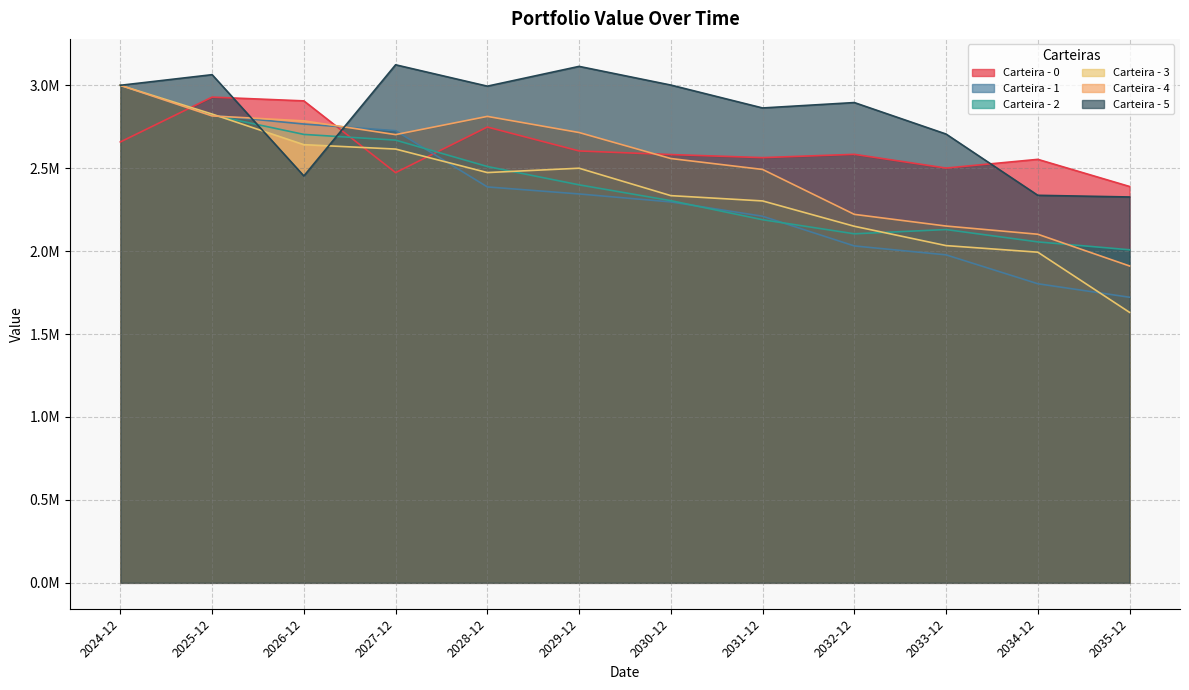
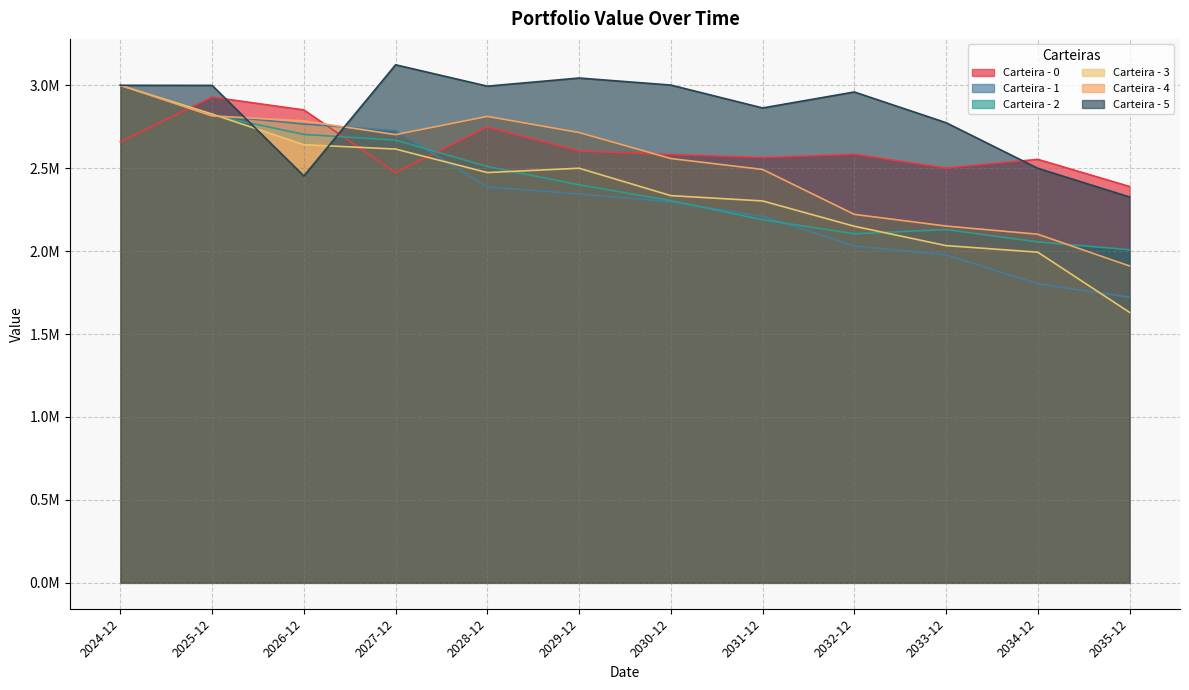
  {
    "Carteira - 0": {
      "2024-12": 2660000,
      "2025-12": 2930000,
-     "2026-12": 2910000,
+     "2026-12": 2850000,
      "2027-12": 2470000,
      "2028-12": 2750000,
      "2029-12": 2600000,
      "2030-12": 2580000,
      "2031-12": 2560000,
      "2032-12": 2580000,
      "2033-12": 2500000,
      "2034-12": 2550000,
      "2035-12": 2390000
    },
    "Carteira - 5": {
-     "2025-12": 3060000,
+     "2025-12": 3000000,
      "2026-12": 2450000,
      "2027-12": 3120000,
      "2028-12": 2990000,
-     "2029-12": 3110000,
+     "2029-12": 3040000,
      "2030-12": 3000000,
      "2031-12": 2860000,
-     "2032-12": 2900000,
-     "2033-12": 2710000,
-     "2034-12": 2340000,
+     "2032-12": 2960000,
+     "2033-12": 2770000,
+     "2034-12": 2500000,
      "2035-12": 2330000
    }
  }
